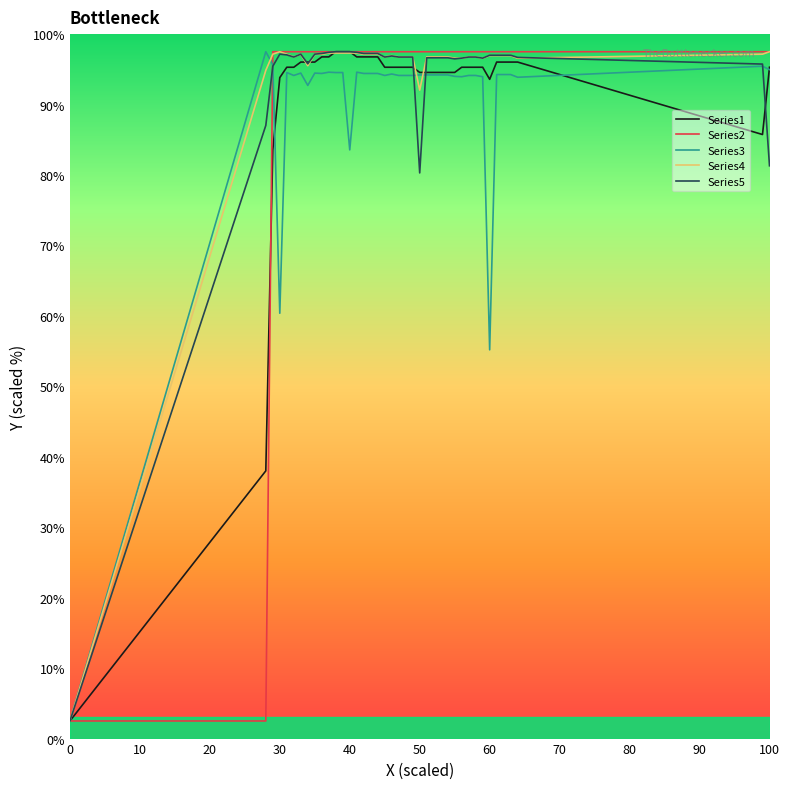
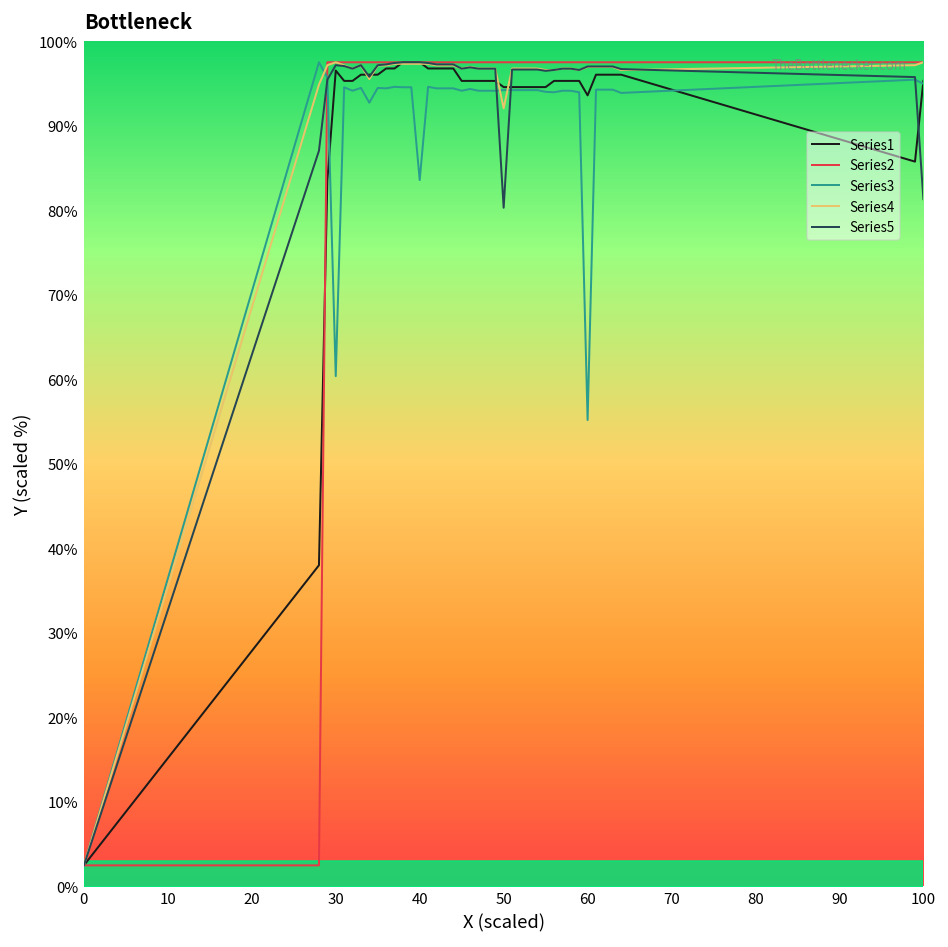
  {
    "Series1": {
-     "30": "94%",
+     "30": "97%",
      "60": "94%"
    },
    "Series2": {
      "50": "98%",
      "60": "98%"
    },
    "Series3": {
      "30": "60%",
      "40": "84%",
      "60": "55%"
    },
    "Series4": {
      "50": "92%"
    },
    "Series5": {
      "50": "80%",
      "100": "81%"
    }
  }
